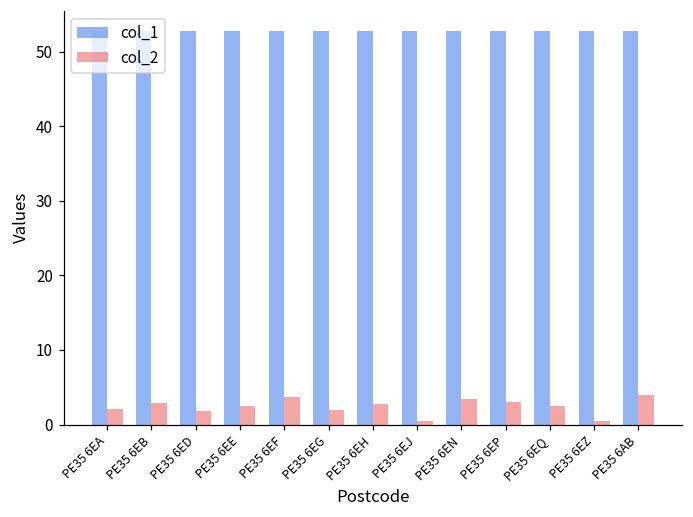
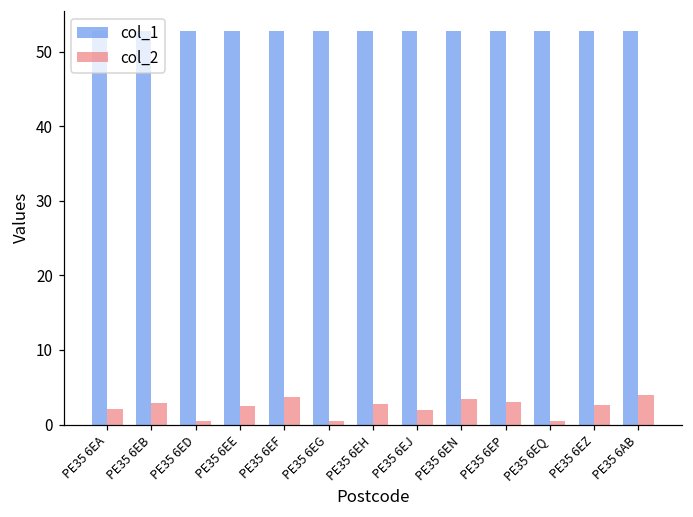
  {
    "col_1": {
      "PE35 6ED": 53,
      "PE35 6EE": 53,
      "PE35 6EF": 53,
      "PE35 6EG": 53,
      "PE35 6EH": 53,
      "PE35 6EJ": 53,
      "PE35 6EN": 53,
      "PE35 6EP": 53,
      "PE35 6EQ": 53,
      "PE35 6EZ": 53,
      "PE35 6AB": 53
    },
    "col_2": {
      "PE35 6EA": 2,
      "PE35 6EB": 3,
-     "PE35 6ED": 2,
+     "PE35 6ED": 1,
      "PE35 6EE": 2,
      "PE35 6EF": 4,
-     "PE35 6EG": 2,
+     "PE35 6EG": 1,
      "PE35 6EH": 3,
-     "PE35 6EJ": 0,
+     "PE35 6EJ": 2,
      "PE35 6EN": 3,
      "PE35 6EP": 3,
-     "PE35 6EQ": 2,
-     "PE35 6EZ": 0,
+     "PE35 6EQ": 0,
+     "PE35 6EZ": 3,
      "PE35 6AB": 4
    }
  }
